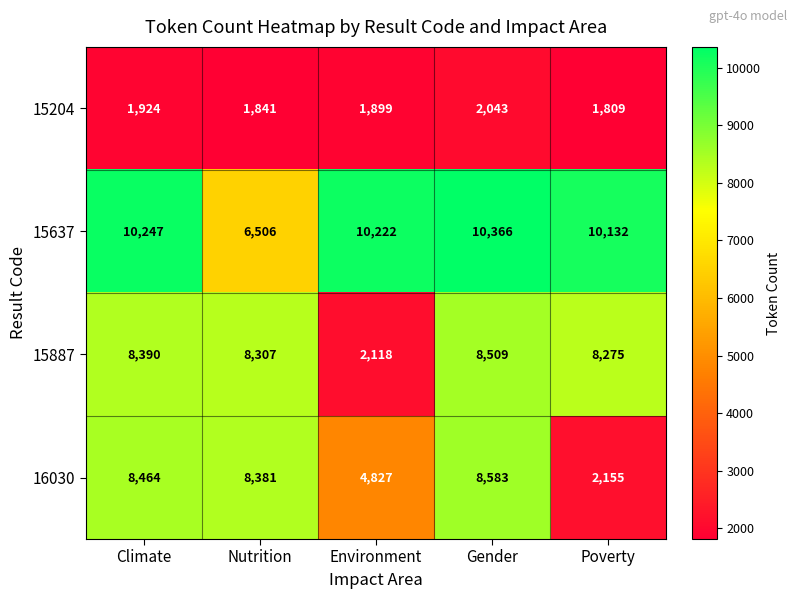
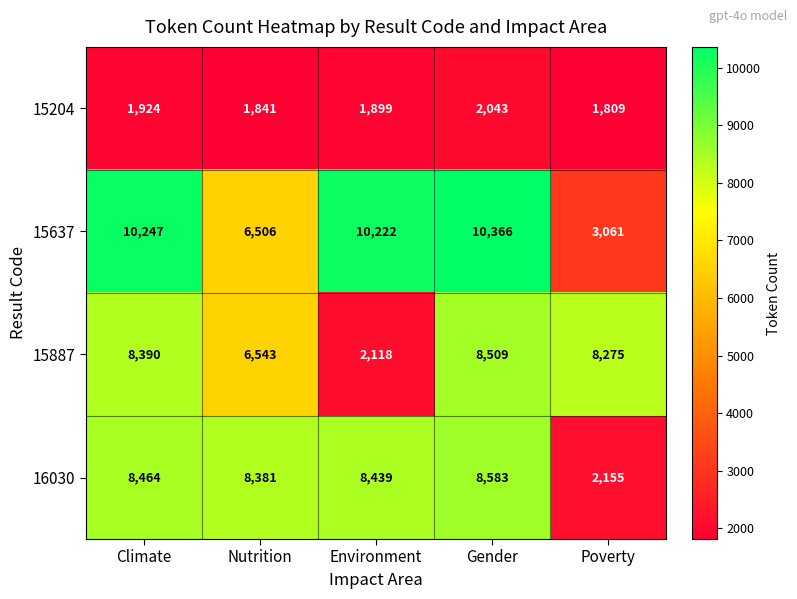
  {
    "15204": {
      "Climate": "1,924",
      "Nutrition": "1,841",
      "Environment": "1,899",
      "Gender": "2,043",
      "Poverty": "1,809"
    },
    "15637": {
      "Climate": "10,247",
      "Nutrition": "6,506",
      "Environment": "10,222",
      "Gender": "10,366",
-     "Poverty": "10,132"
+     "Poverty": "3,061"
    },
    "15887": {
      "Climate": "8,390",
-     "Nutrition": "8,307",
+     "Nutrition": "6,543",
      "Environment": "2,118",
      "Gender": "8,509",
      "Poverty": "8,275"
    },
    "16030": {
      "Climate": "8,464",
      "Nutrition": "8,381",
-     "Environment": "4,827",
+     "Environment": "8,439",
      "Gender": "8,583",
      "Poverty": "2,155"
    }
  }
